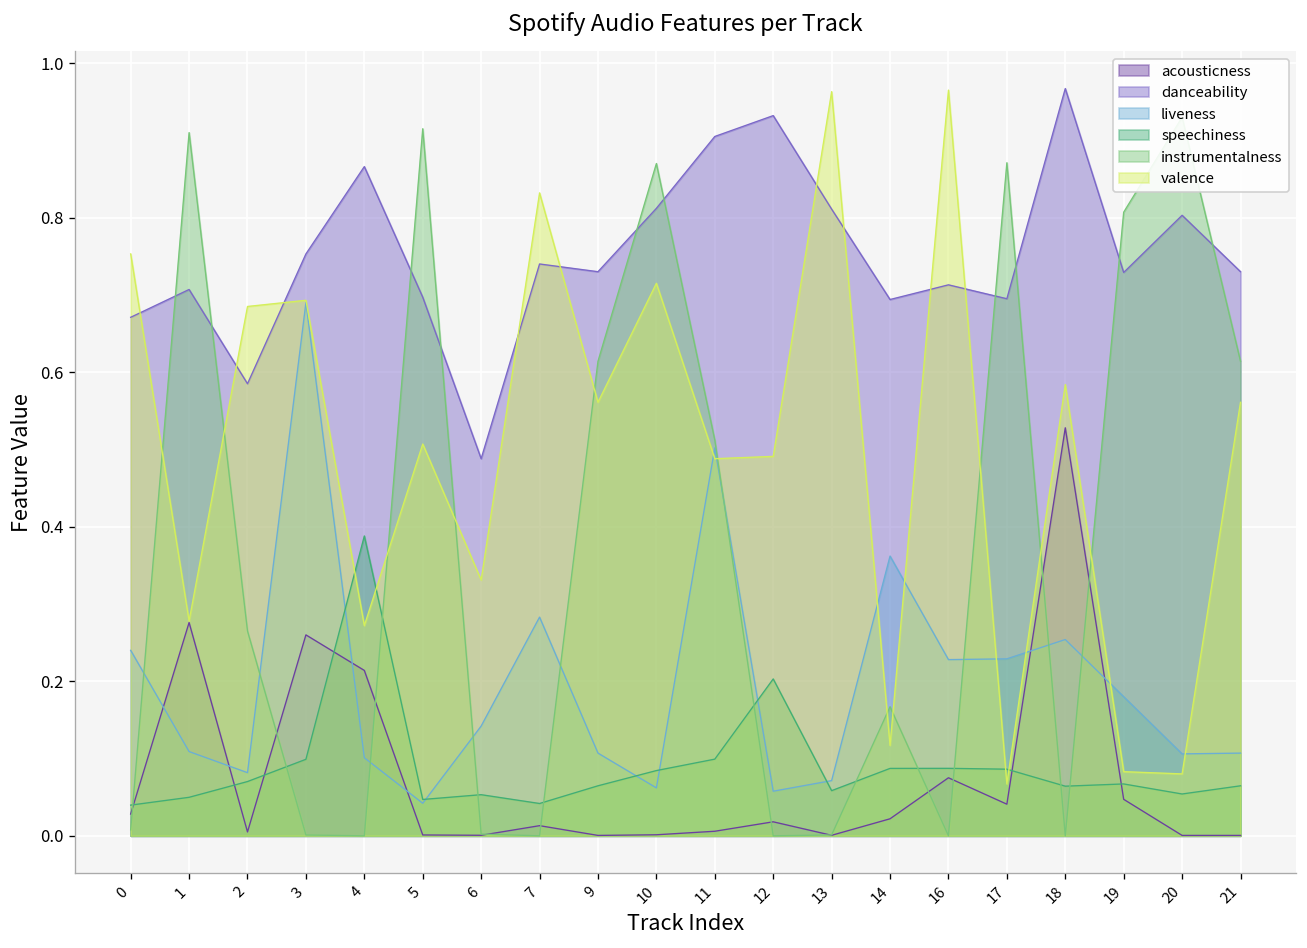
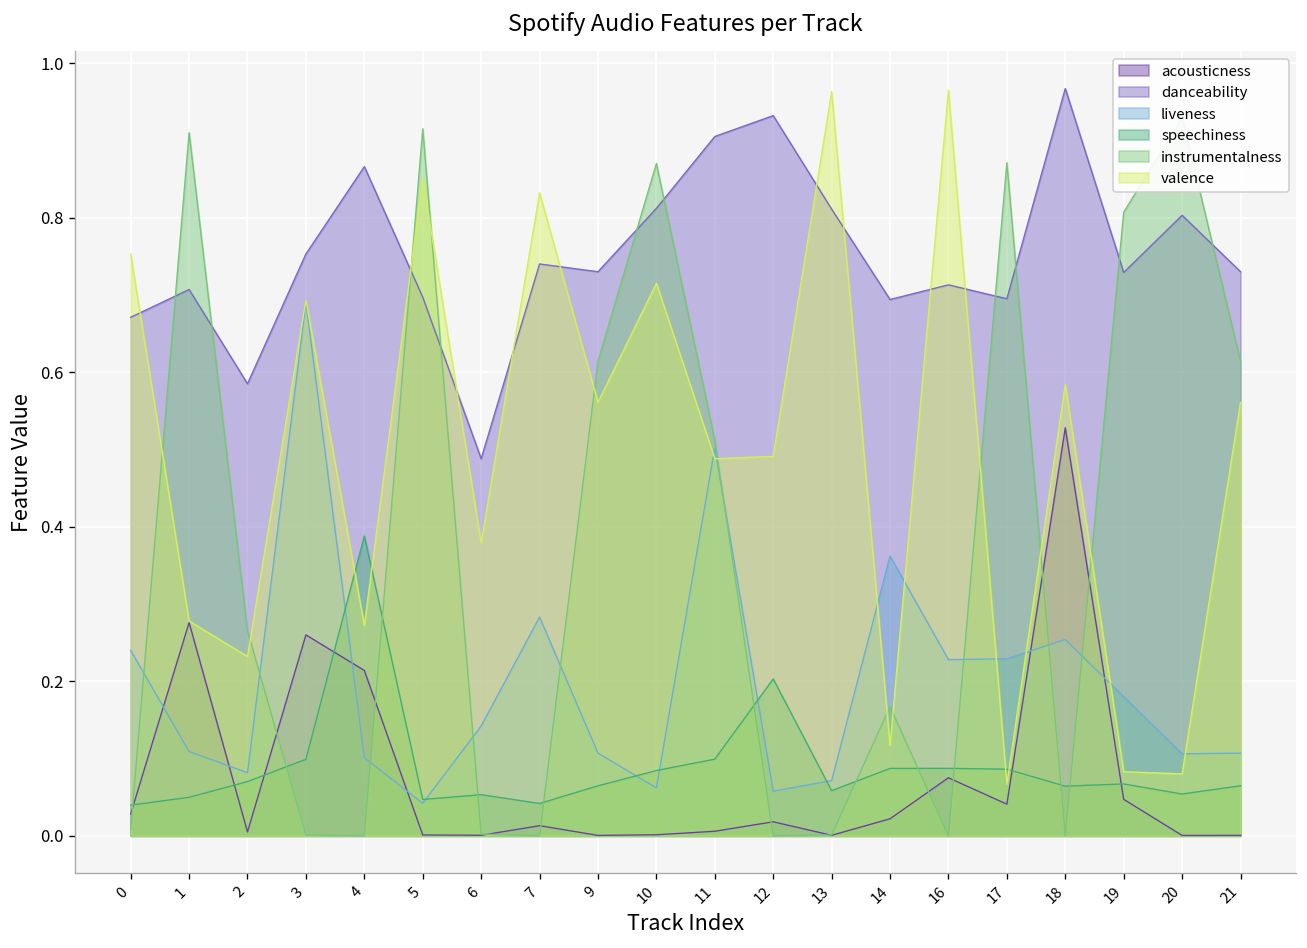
  {
    "valence": {
      "0": 0.75,
-     "2": 0.69,
+     "2": 0.23,
      "4": 0.27,
-     "5": 0.51,
-     "6": 0.33,
+     "5": 0.85,
+     "6": 0.38,
      "7": 0.83,
      "9": 0.56,
      "10": 0.72,
      "11": 0.49,
      "12": 0.49,
      "13": 0.96,
      "14": 0.12,
      "16": 0.97,
      "17": 0.07,
      "18": 0.58,
      "19": 0.08,
      "20": 0.08,
      "21": 0.56
    }
  }
